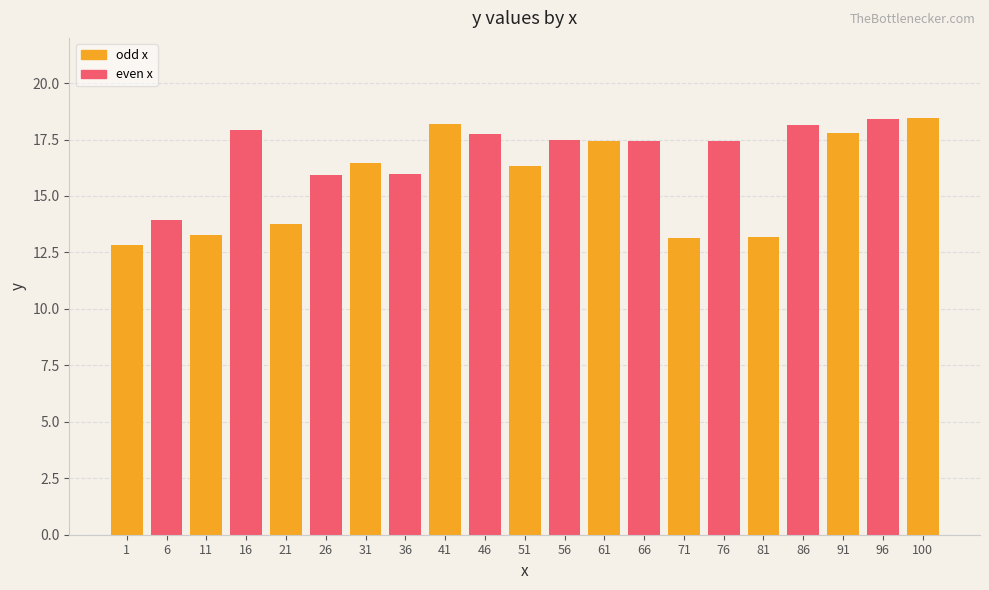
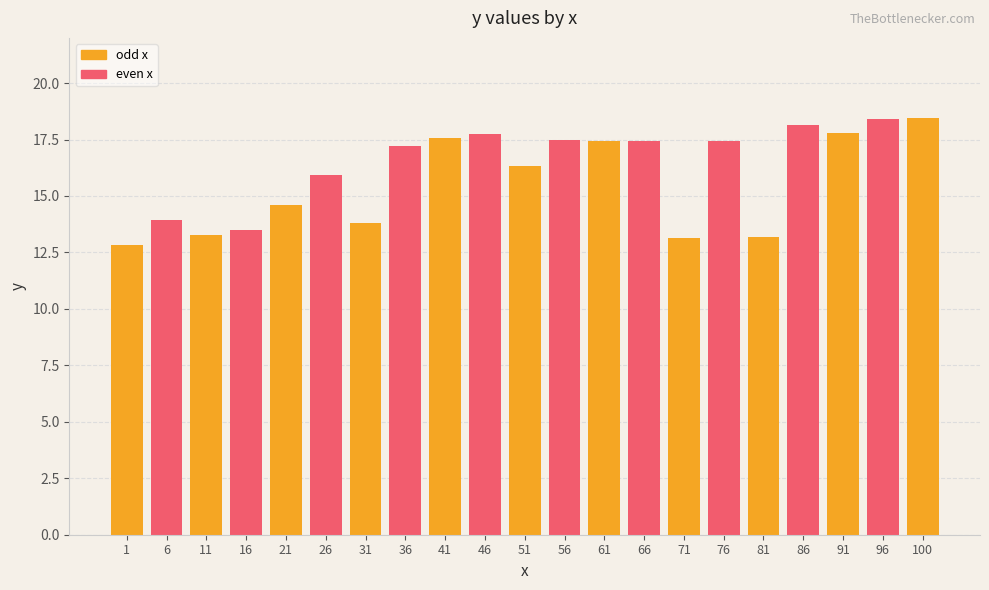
  {
    "odd x": {
      "1": 12.8,
      "11": 13.3,
-     "21": 13.7,
-     "31": 16.4,
-     "41": 18.2,
+     "21": 14.6,
+     "31": 13.8,
+     "41": 17.6,
      "51": 16.3,
      "61": 17.4,
      "71": 13.1,
      "81": 13.2,
      "91": 17.8,
      "100": 18.4
    },
    "even x": {
      "6": 13.9,
-     "16": 17.9,
+     "16": 13.5,
      "26": 15.9,
-     "36": 16.0,
+     "36": 17.2,
      "46": 17.8,
      "56": 17.5,
      "66": 17.5,
      "76": 17.5,
      "86": 18.2,
      "96": 18.4
    }
  }
